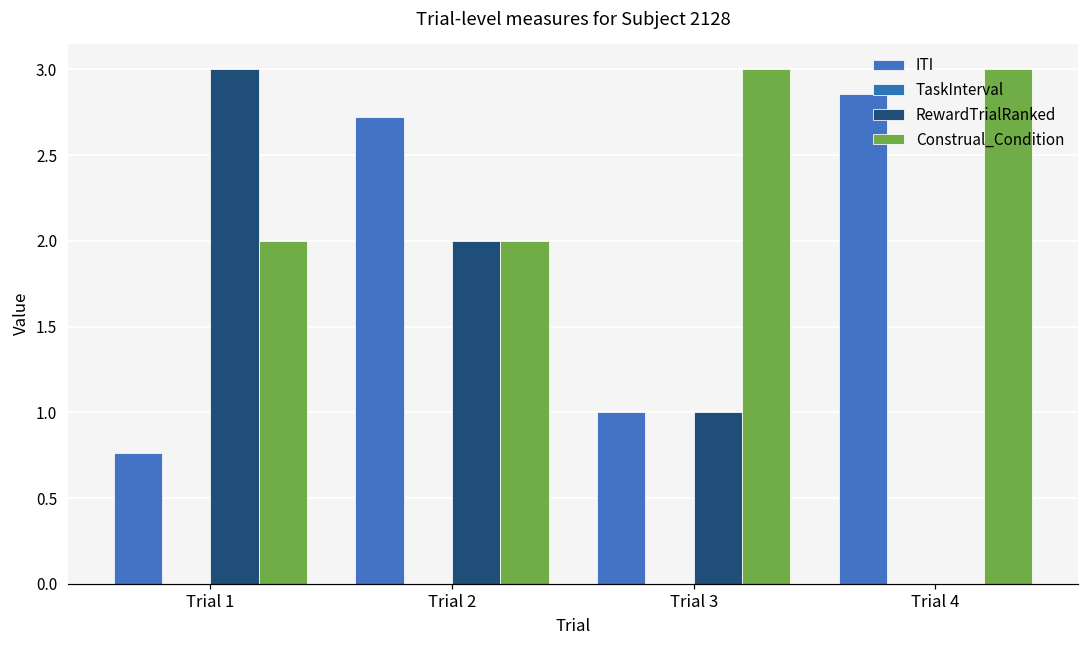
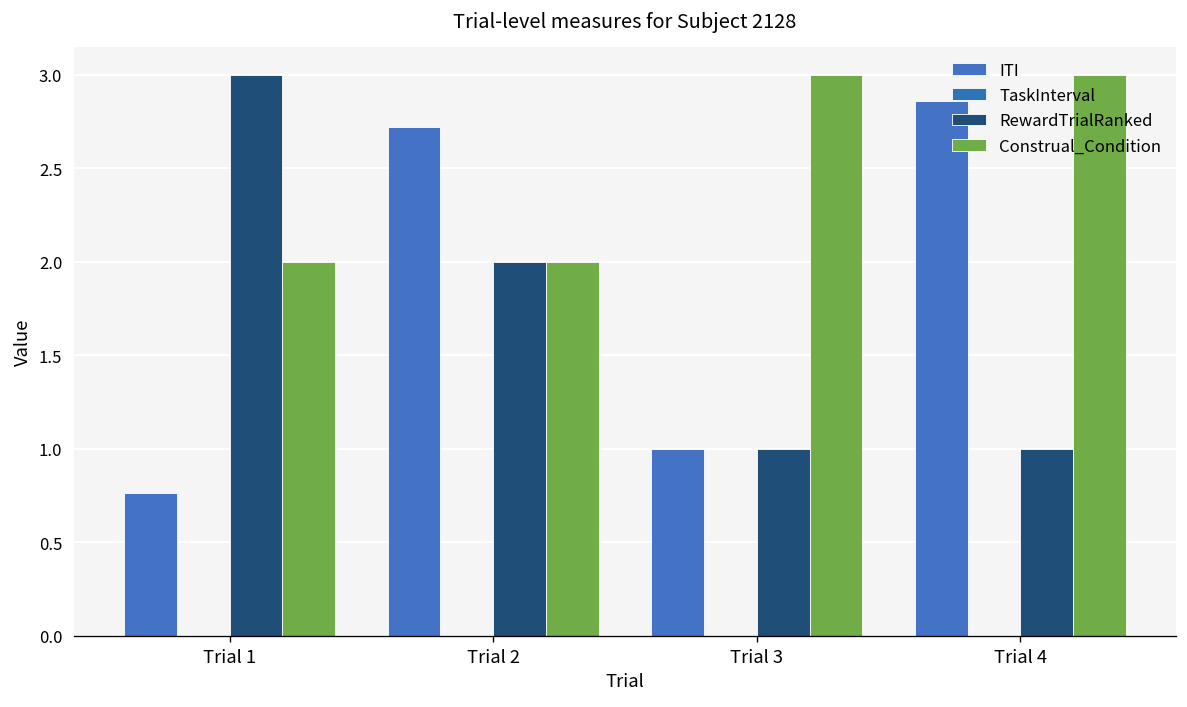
  {
    "RewardTrialRanked": {
      "Trial 1": 3,
      "Trial 2": 2,
      "Trial 3": 1,
-     "Trial 4": 0
+     "Trial 4": 1
    },
    "Construal_Condition": {
      "Trial 1": 2,
      "Trial 2": 2,
      "Trial 3": 3,
      "Trial 4": 3
    }
  }
